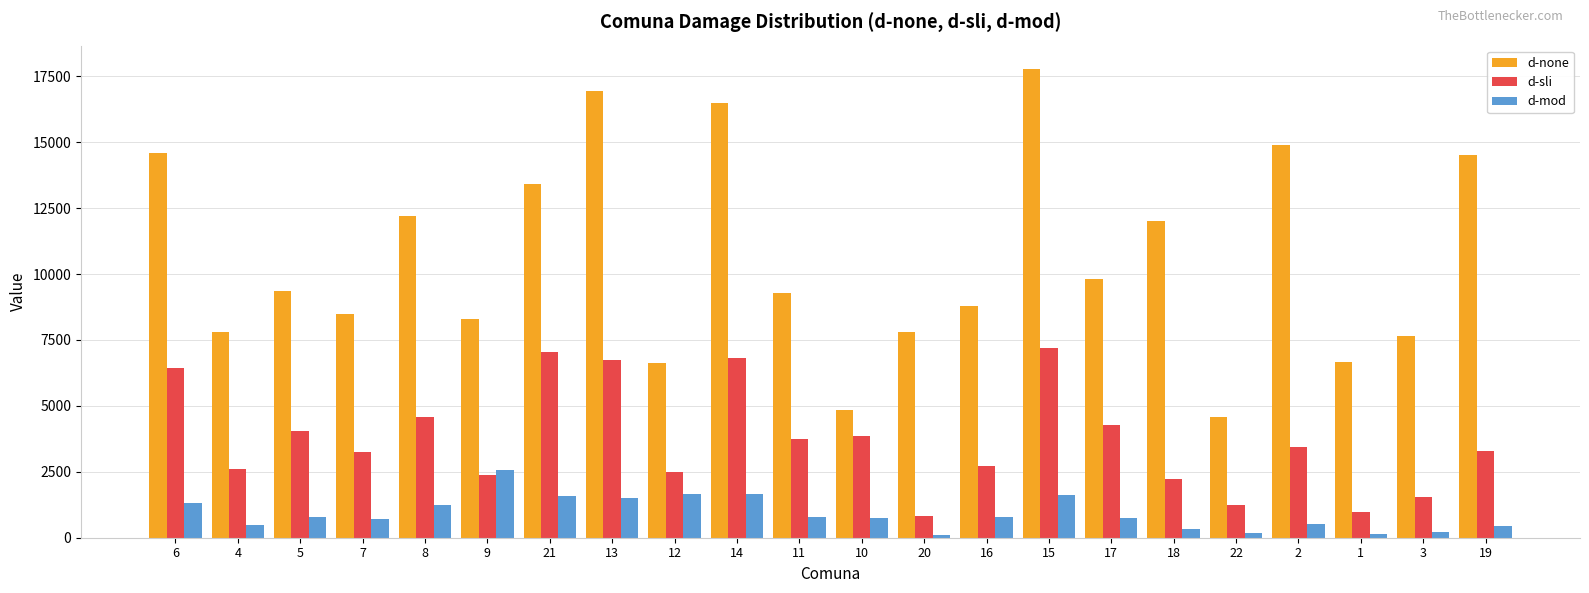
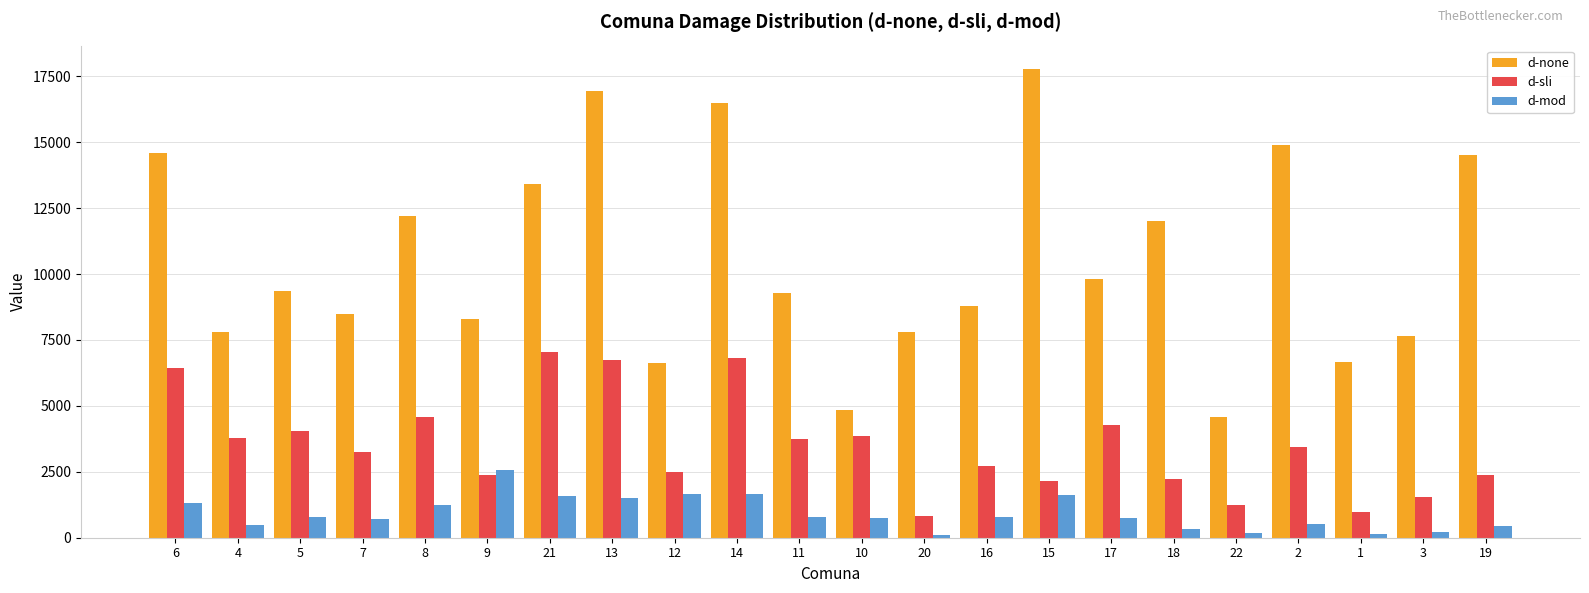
  {
    "d-none": {
      "6": 14600,
      "4": 7800,
      "5": 9400,
      "7": 8500,
      "8": 12200,
      "9": 8300,
      "21": 13400,
      "13": 17000,
      "12": 6600,
      "14": 16500,
      "11": 9300,
      "10": 4900,
      "20": 7800,
      "16": 8800,
      "15": 17800,
      "17": 9800,
      "18": 12000,
      "22": 4600,
      "2": 14900,
      "1": 6700,
      "3": 7700,
      "19": 14500
    },
    "d-sli": {
      "6": 6400,
-     "4": 2600,
+     "4": 3800,
      "5": 4100,
      "7": 3300,
      "8": 4600,
      "9": 2400,
      "21": 7100,
      "13": 6700,
      "12": 2500,
      "14": 6800,
      "11": 3700,
      "10": 3900,
      "20": 800,
      "16": 2700,
-     "15": 7200,
+     "15": 2100,
      "17": 4300,
      "18": 2200,
      "22": 1300,
      "2": 3400,
      "1": 1000,
      "3": 1500,
-     "19": 3300
+     "19": 2400
    },
    "d-mod": {
      "6": 1300,
      "4": 500,
      "5": 800,
      "7": 700,
      "8": 1200,
      "9": 2600,
      "21": 1600,
      "13": 1500,
      "12": 1700,
      "14": 1700,
      "11": 800,
      "10": 700,
      "20": 100,
      "16": 800,
      "15": 1600,
      "17": 800,
      "18": 300,
      "22": 200,
      "2": 500,
      "1": 100,
      "3": 200,
      "19": 500
    }
  }
